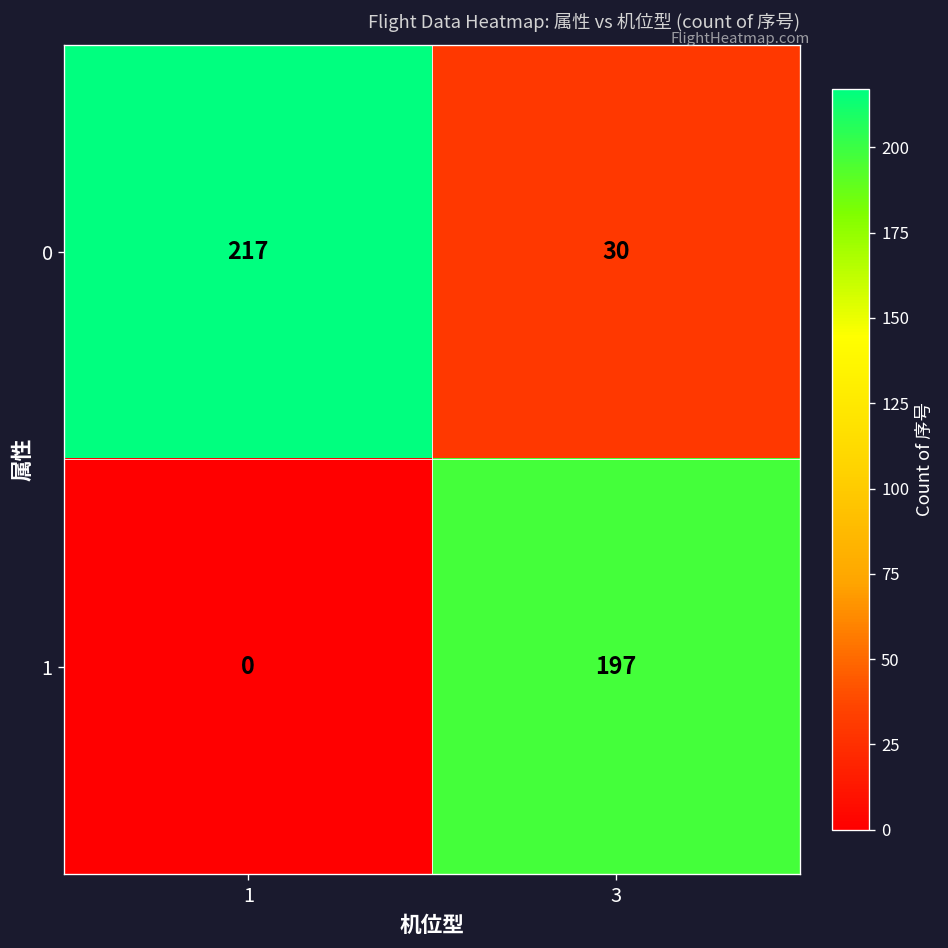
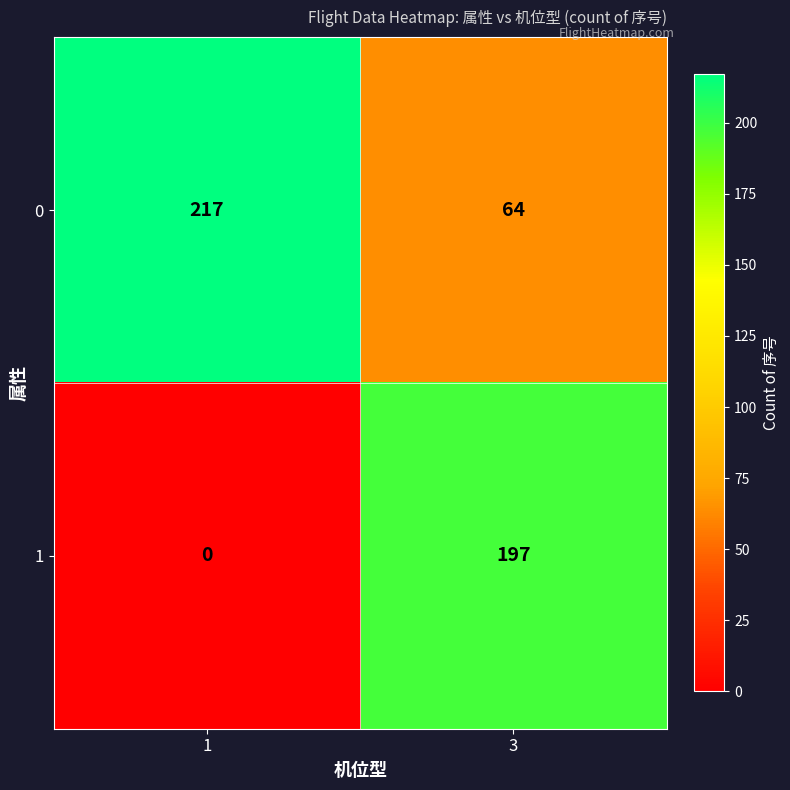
  {
    "0": {
      "1": 217,
-     "3": 30
+     "3": 64
    },
    "1": {
      "1": 0,
      "3": 197
    }
  }
